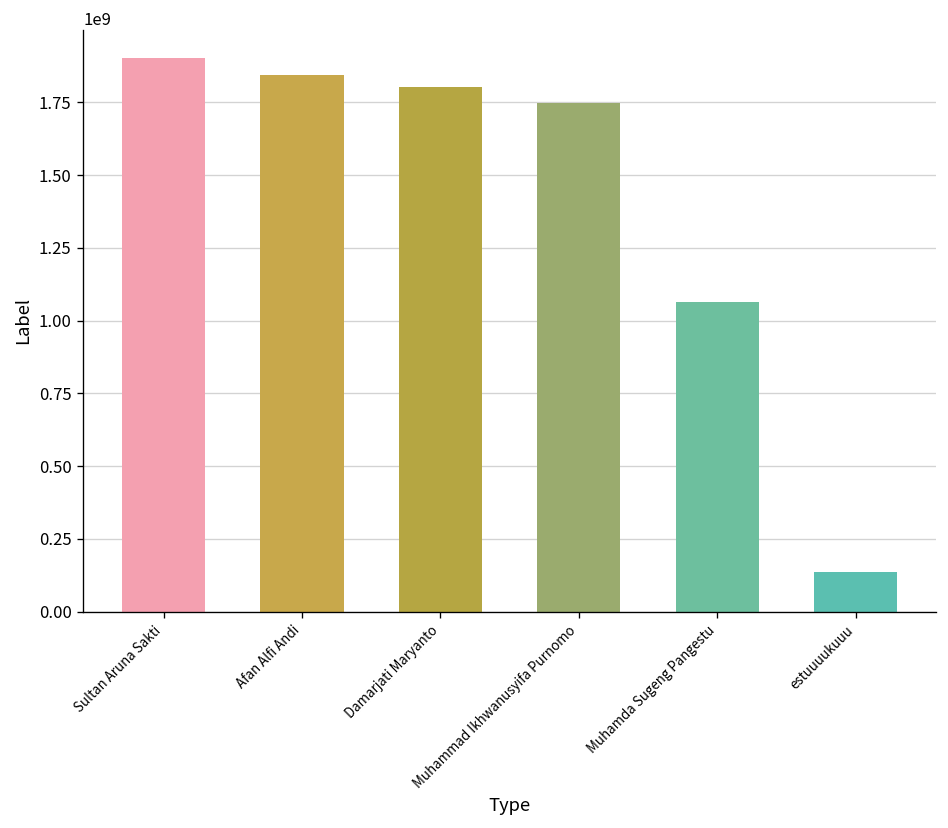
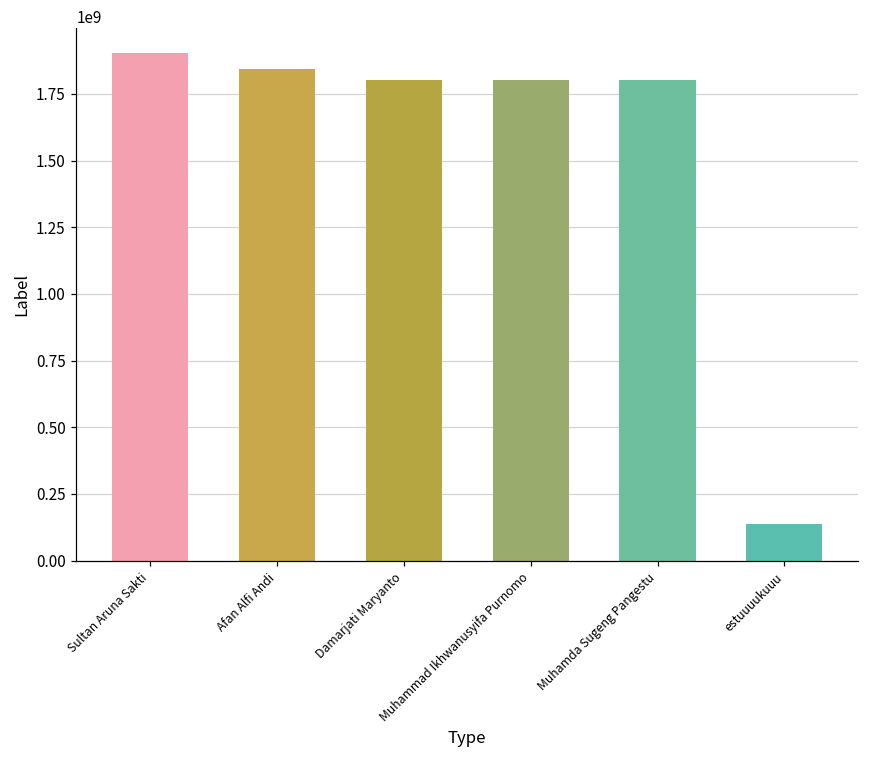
  {
    "Sultan Aruna Sakti": 1900000000,
    "Afan Alfi Andi": 1840000000,
    "Damarjati Maryanto": 1800000000,
-   "Muhammad Ikhwanusyifa Purnomo": 1750000000,
-   "Muhamda Sugeng Pangestu": 1070000000,
+   "Muhammad Ikhwanusyifa Purnomo": 1800000000,
+   "Muhamda Sugeng Pangestu": 1800000000,
    "estuuuukuuu": 140000000
  }
